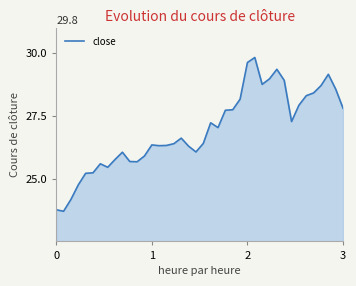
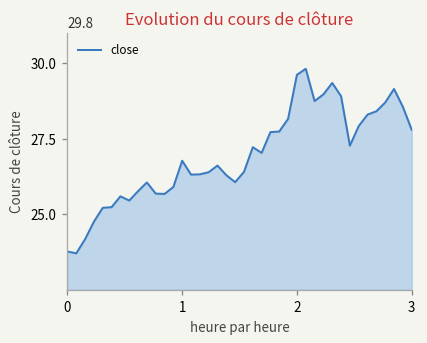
  {
    "0": 23.8,
-   "1": 26.3,
+   "1": 26.8,
    "2": 29.6,
    "3": 27.8
  }
